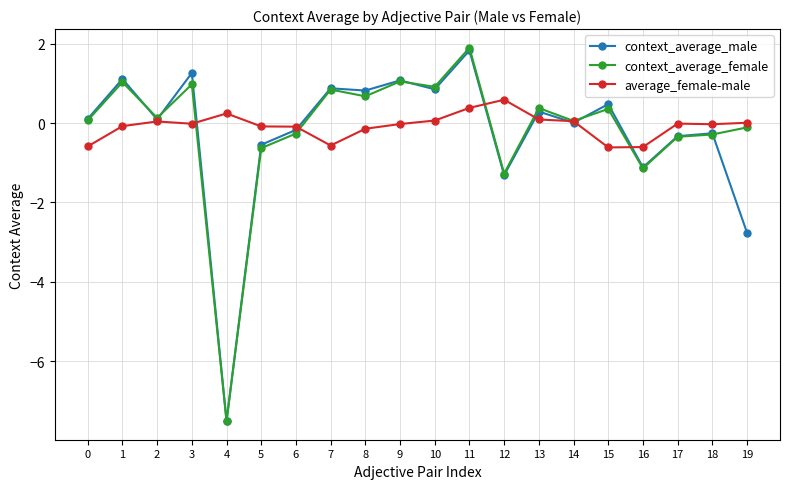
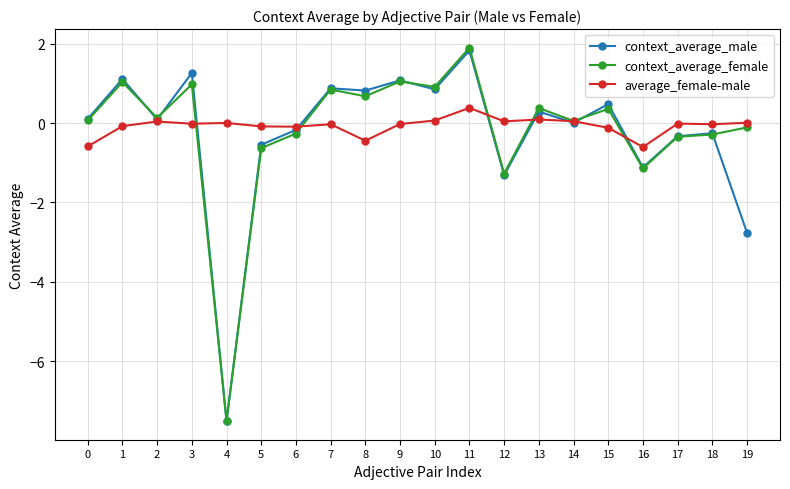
  {
    "context_average_male": {
      "1": 1.1,
      "3": 1.3,
      "5": -0.5,
      "6": -0.2,
      "8": 0.8,
      "11": 1.8,
      "13": 0.3,
      "15": 0.5,
      "19": -2.8
    },
    "context_average_female": {
      "1": 1.0,
      "3": 1.0,
      "5": -0.6,
      "6": -0.3,
      "8": 0.7,
      "11": 1.9,
      "13": 0.4,
      "15": 0.4,
      "19": -0.1
    },
    "average_female-male": {
      "0": -0.6,
      "1": -0.1,
      "3": 0.0,
-     "4": 0.2,
+     "4": 0.0,
      "5": -0.1,
      "6": -0.1,
-     "7": -0.6,
-     "8": -0.1,
+     "7": 0.0,
+     "8": -0.4,
      "9": 0.0,
      "10": 0.1,
      "11": 0.4,
-     "12": 0.6,
+     "12": 0.0,
      "13": 0.1,
-     "15": -0.6,
+     "15": -0.1,
      "16": -0.6,
      "17": 0.0,
      "18": 0.0,
      "19": 0.0
    }
  }
